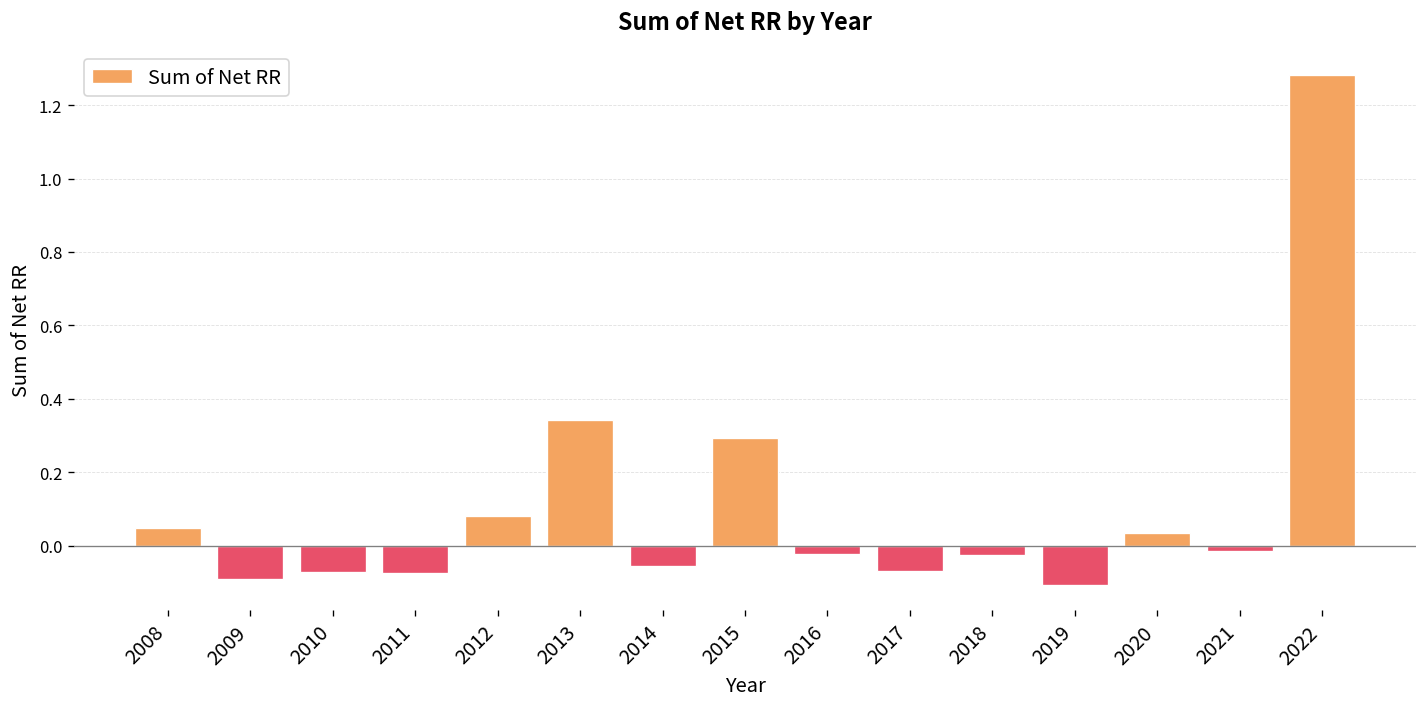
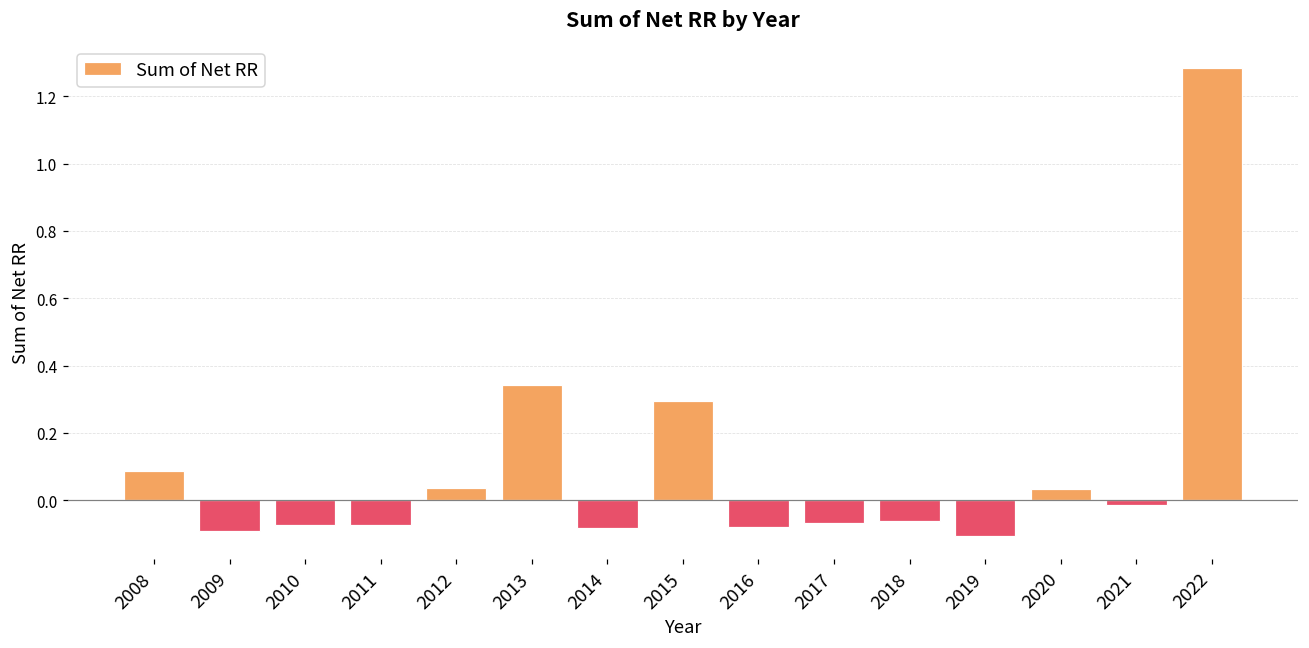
  {
-   "2008": 0.05,
+   "2008": 0.09,
    "2009": -0.09,
    "2010": -0.07,
    "2011": -0.07,
-   "2012": 0.08,
+   "2012": 0.04,
    "2013": 0.34,
-   "2014": -0.06,
+   "2014": -0.08,
    "2015": 0.29,
-   "2016": -0.02,
+   "2016": -0.08,
    "2017": -0.07,
-   "2018": -0.02,
+   "2018": -0.06,
    "2019": -0.11,
    "2020": 0.03,
    "2021": -0.01,
    "2022": 1.28
  }
